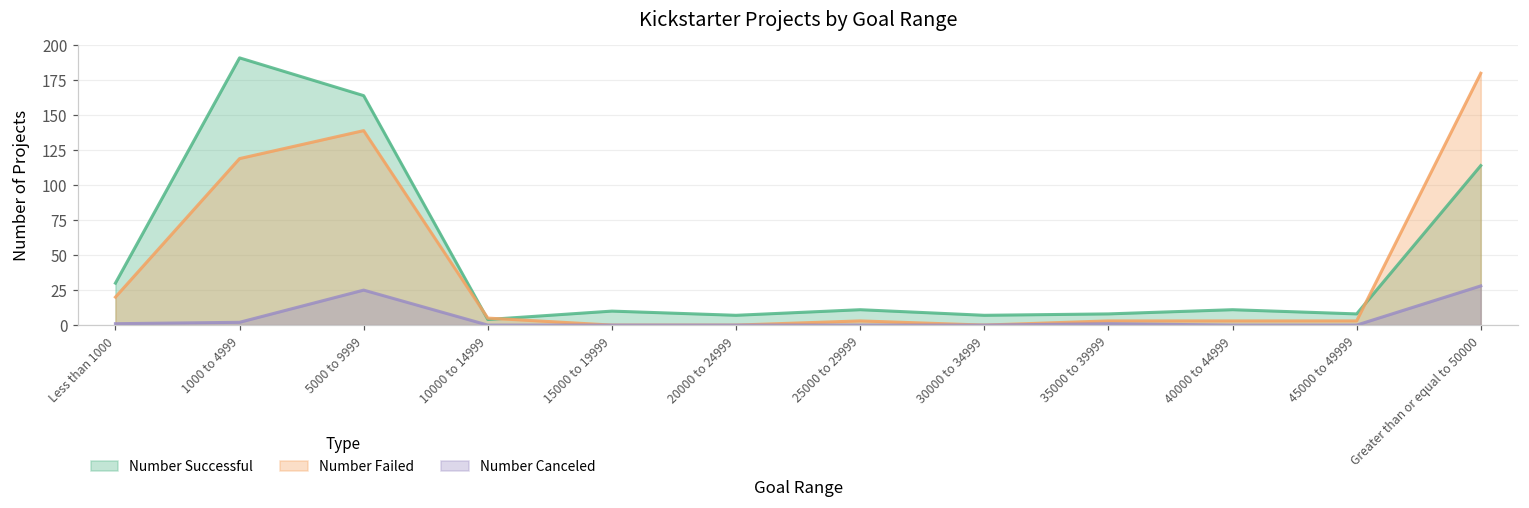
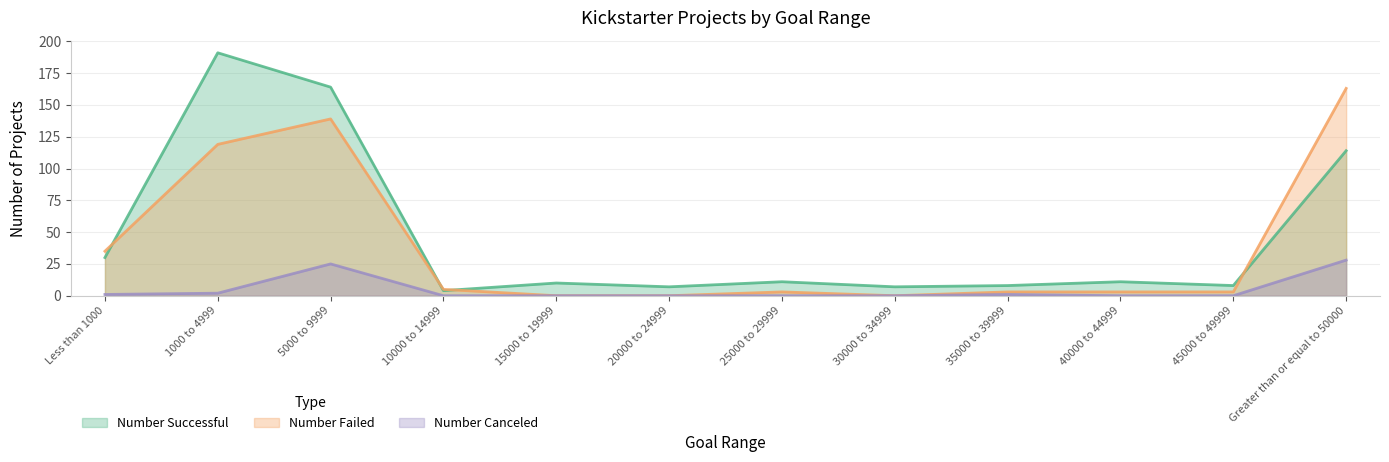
  {
    "Number Failed": {
-     "Less than 1000": 20,
+     "Less than 1000": 35,
      "1000 to 4999": 119,
      "5000 to 9999": 139,
      "25000 to 29999": 3,
      "35000 to 39999": 3,
      "40000 to 44999": 3,
      "45000 to 49999": 3,
-     "Greater than or equal to 50000": 180
+     "Greater than or equal to 50000": 163
    }
  }
